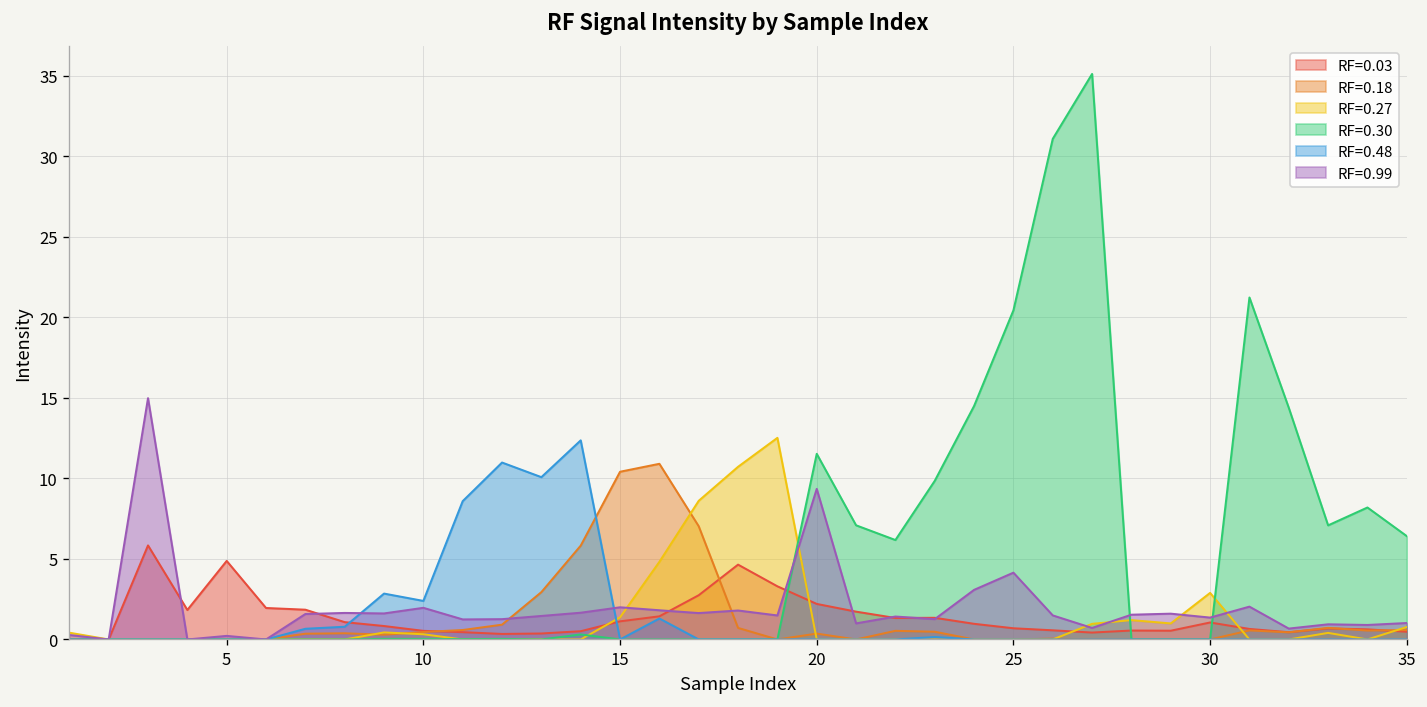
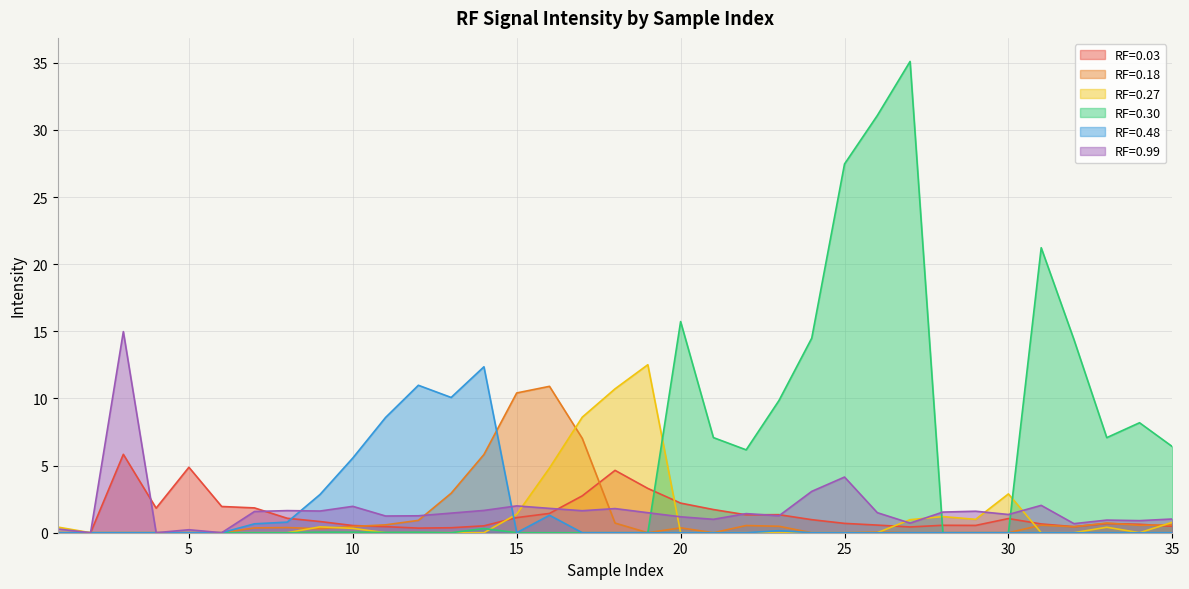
  {
    "RF=0.30": {
      "10": 0.0,
-     "20": 11.5,
-     "25": 20.4,
+     "20": 15.7,
+     "25": 27.5,
      "35": 6.4
    },
    "RF=0.48": {
-     "10": 2.4,
+     "10": 5.6,
      "35": 0.0
    },
    "RF=0.99": {
      "5": 0.2,
      "10": 2.0,
      "15": 2.0,
-     "20": 9.3,
+     "20": 1.2,
      "25": 4.1,
      "30": 1.4,
      "35": 1.0
    }
  }
